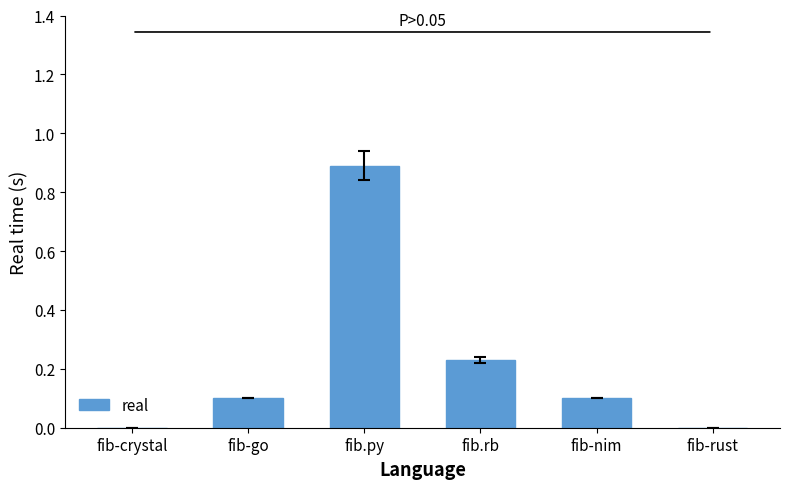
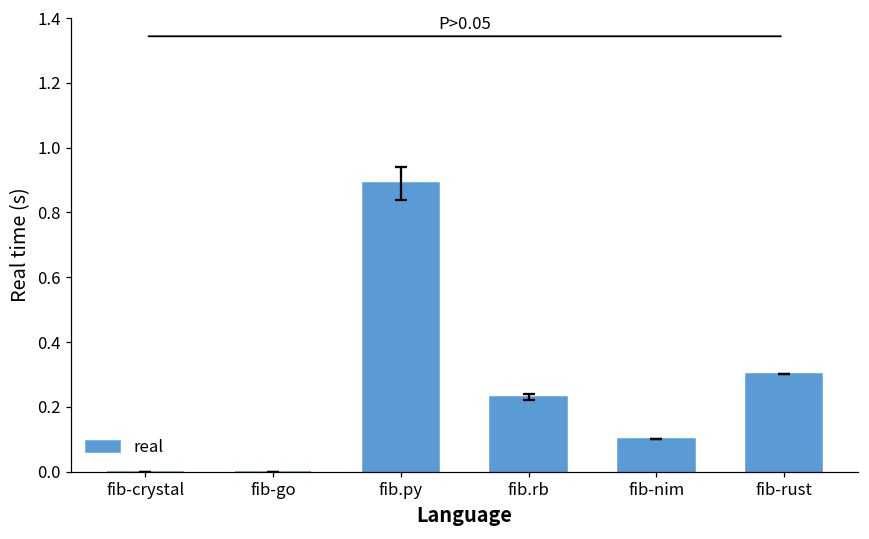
  {
    "real": {
      "fib-crystal": 0.0,
-     "fib-go": 0.1,
+     "fib-go": 0.0,
      "fib.py": 0.89,
      "fib.rb": 0.23,
      "fib-nim": 0.1,
-     "fib-rust": 0.0
+     "fib-rust": 0.3
    }
  }
